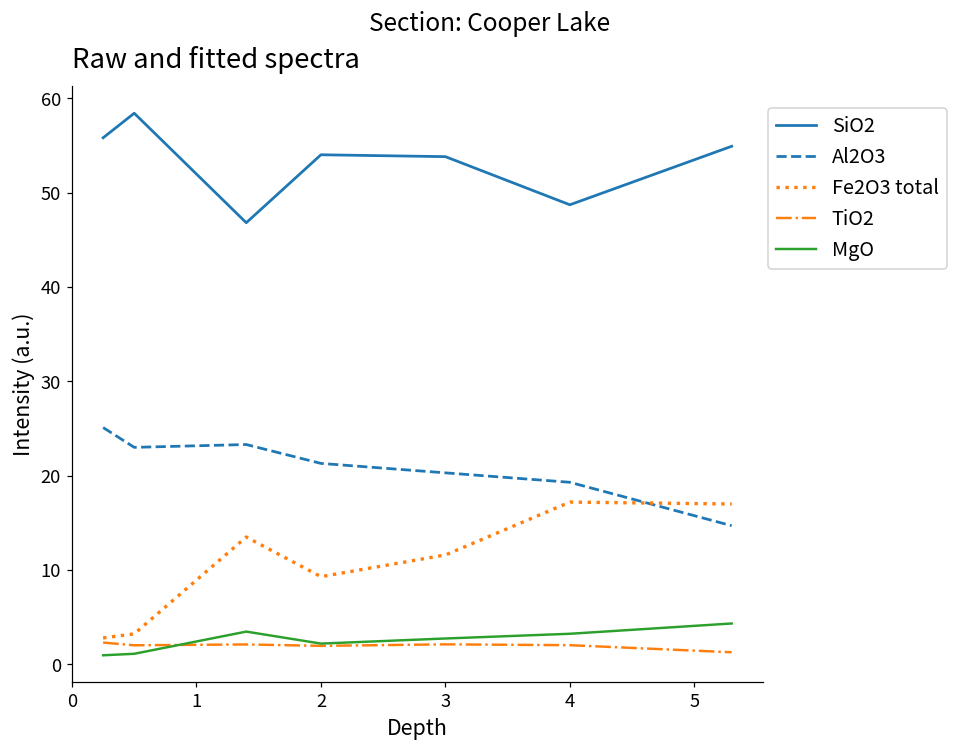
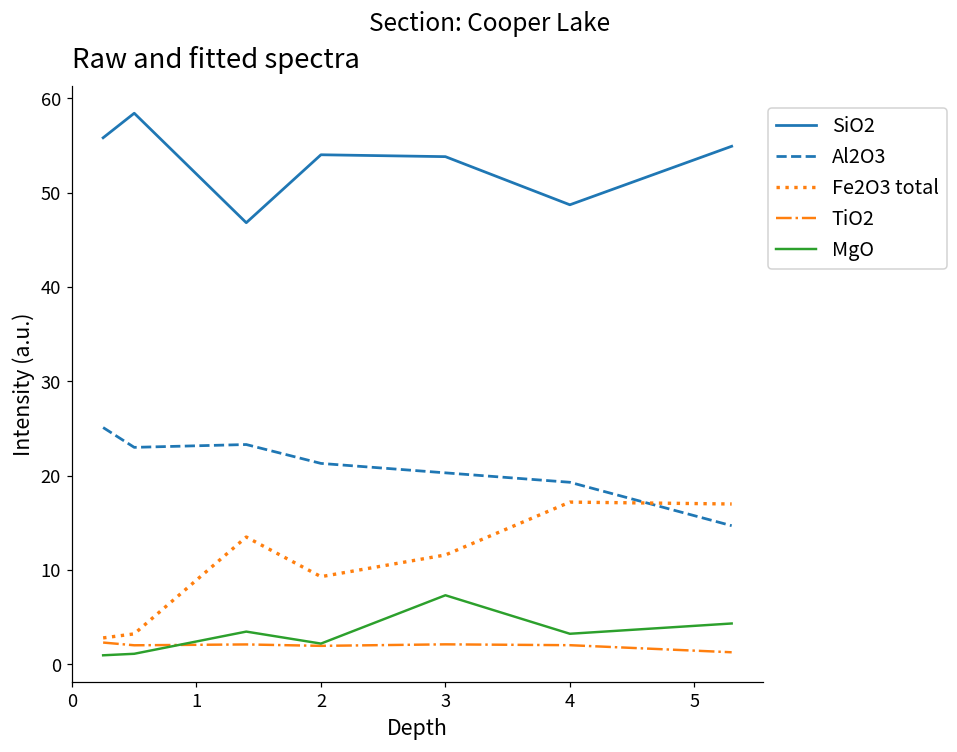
  {
    "MgO": {
-     "3": 3,
+     "3": 7,
      "4": 3
    }
  }
